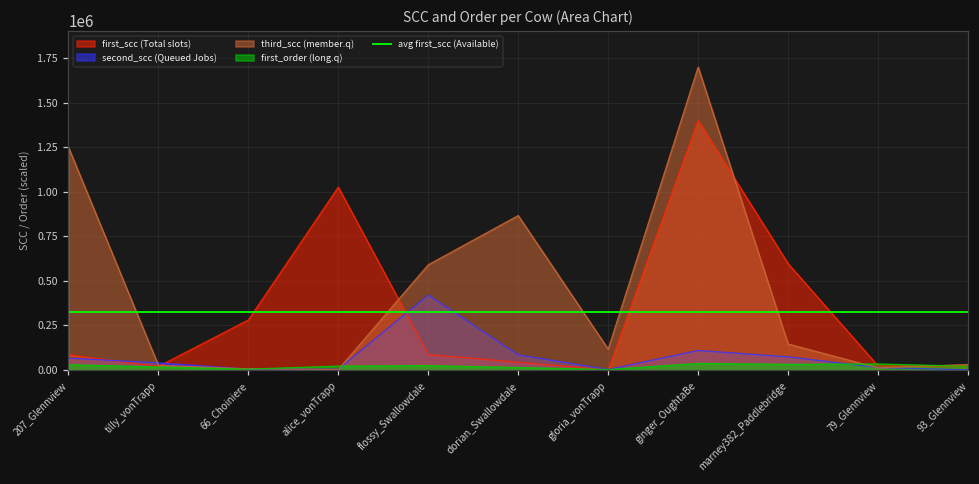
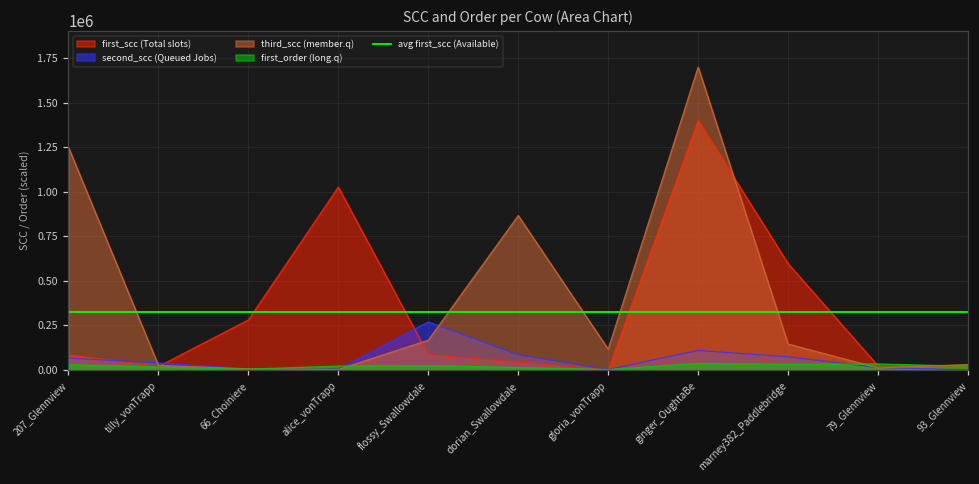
  {
    "first_scc (Total slots)": {
      "207_Glennview": 80000,
      "66_Choiniere": 280000,
      "alice_vonTrapp": 1030000,
      "flossy_Swallowdale": 90000,
      "dorian_Swallowdale": 40000,
      "ginger_OughtaBe": 1400000,
      "marney382_Paddlebridge": 600000
    },
    "second_scc (Queued Jobs)": {
      "207_Glennview": 70000,
-     "flossy_Swallowdale": 420000,
+     "flossy_Swallowdale": 270000,
      "dorian_Swallowdale": 80000,
      "ginger_OughtaBe": 110000,
      "marney382_Paddlebridge": 70000,
      "93_Glennview": 0
    },
    "third_scc (member.q)": {
      "207_Glennview": 1250000,
-     "flossy_Swallowdale": 590000,
+     "flossy_Swallowdale": 170000,
      "dorian_Swallowdale": 870000,
      "gloria_vonTrapp": 120000,
      "ginger_OughtaBe": 1700000,
      "marney382_Paddlebridge": 140000
    },
    "first_order (long.q)": {
      "207_Glennview": 30000,
      "alice_vonTrapp": 20000,
      "flossy_Swallowdale": 20000,
      "dorian_Swallowdale": 10000,
      "ginger_OughtaBe": 40000,
      "marney382_Paddlebridge": 30000
    }
  }
